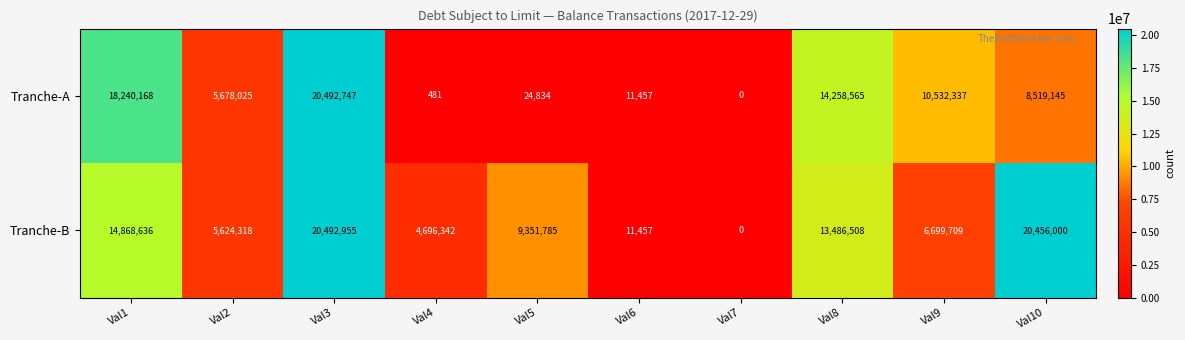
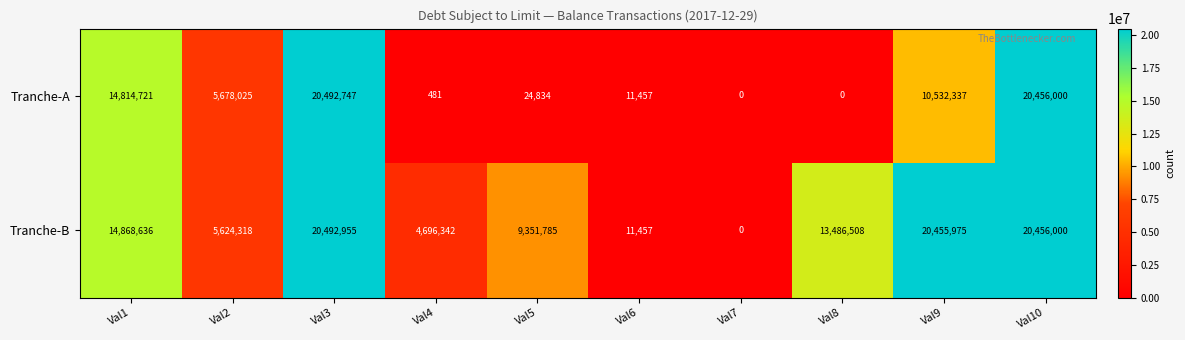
  {
    "Tranche-A": {
-     "Val1": "18,240,168",
+     "Val1": "14,814,721",
      "Val2": "5,678,025",
      "Val3": "20,492,747",
      "Val4": "481",
      "Val5": "24,834",
      "Val6": "11,457",
      "Val7": "0",
-     "Val8": "14,258,565",
+     "Val8": "0",
      "Val9": "10,532,337",
-     "Val10": "8,519,145"
+     "Val10": "20,456,000"
    },
    "Tranche-B": {
      "Val1": "14,868,636",
      "Val2": "5,624,318",
      "Val3": "20,492,955",
      "Val4": "4,696,342",
      "Val5": "9,351,785",
      "Val6": "11,457",
      "Val7": "0",
      "Val8": "13,486,508",
-     "Val9": "6,699,709",
+     "Val9": "20,455,975",
      "Val10": "20,456,000"
    }
  }
